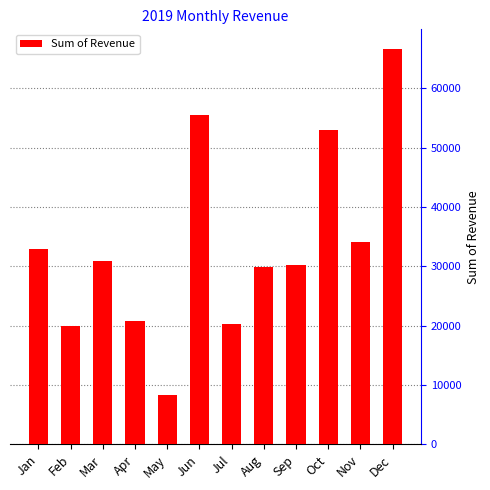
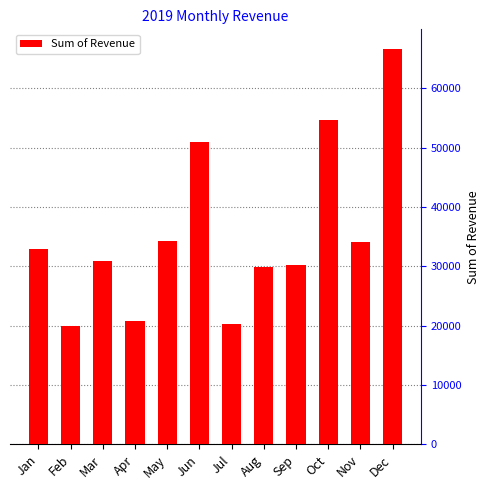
  {
    "Jan": 33000,
    "Feb": 20000,
    "Mar": 31000,
    "Apr": 21000,
-   "May": 8000,
-   "Jun": 56000,
+   "May": 34000,
+   "Jun": 51000,
    "Jul": 20000,
    "Aug": 30000,
    "Sep": 30000,
-   "Oct": 53000,
+   "Oct": 55000,
    "Nov": 34000,
    "Dec": 67000
  }
